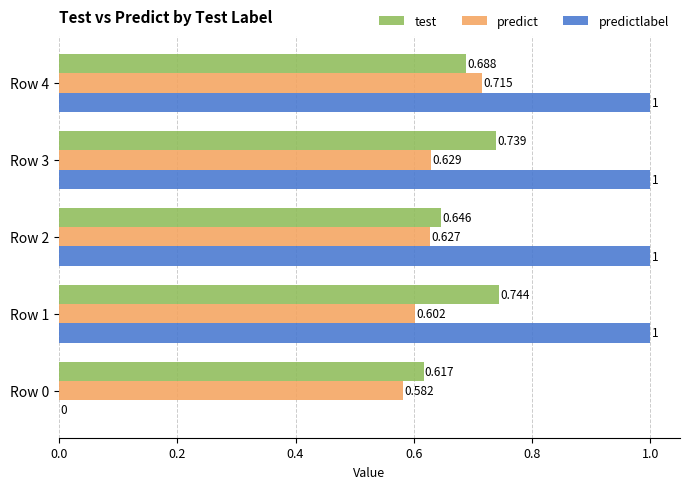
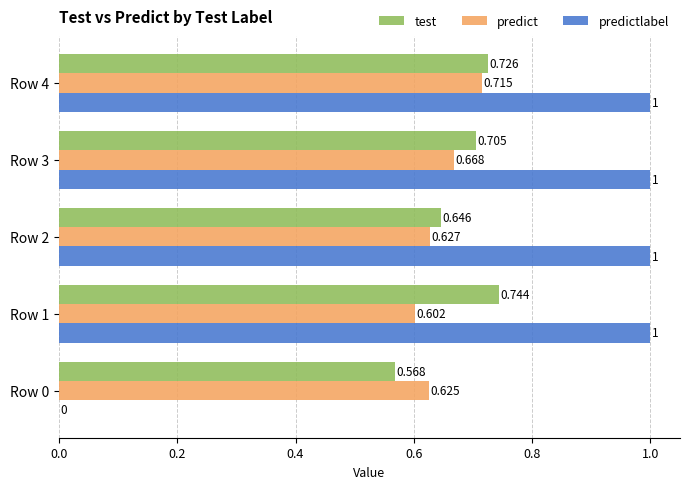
  {
    "test": {
-     "Row 4": 0.688,
-     "Row 3": 0.739,
+     "Row 4": 0.726,
+     "Row 3": 0.705,
      "Row 2": 0.646,
      "Row 1": 0.744,
-     "Row 0": 0.617
+     "Row 0": 0.568
    },
    "predict": {
      "Row 4": 0.715,
-     "Row 3": 0.629,
+     "Row 3": 0.668,
      "Row 2": 0.627,
      "Row 1": 0.602,
-     "Row 0": 0.582
+     "Row 0": 0.625
    },
    "predictlabel": {
      "Row 4": 1,
      "Row 3": 1,
      "Row 2": 1,
      "Row 1": 1,
      "Row 0": 0
    }
  }
